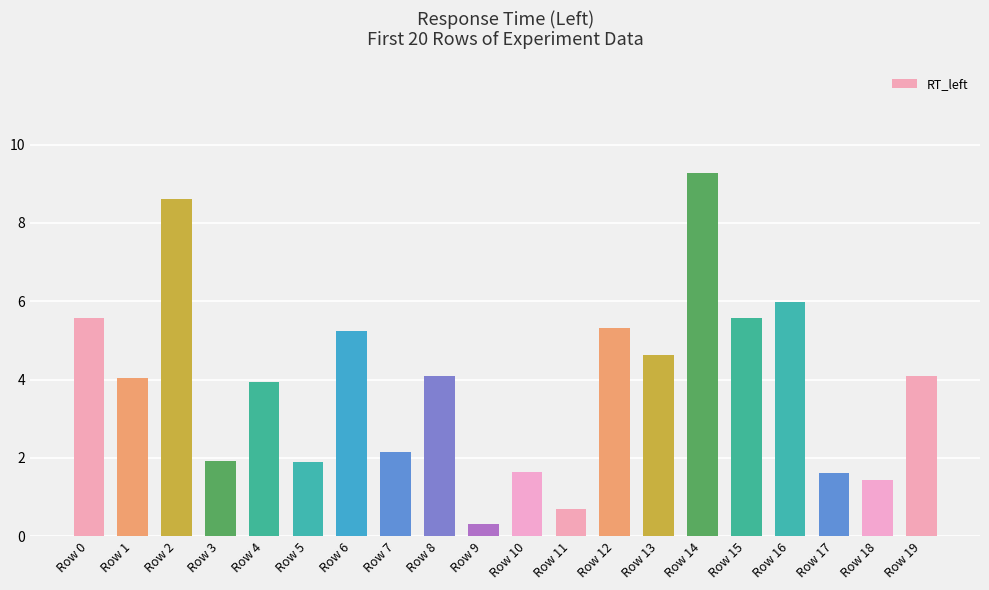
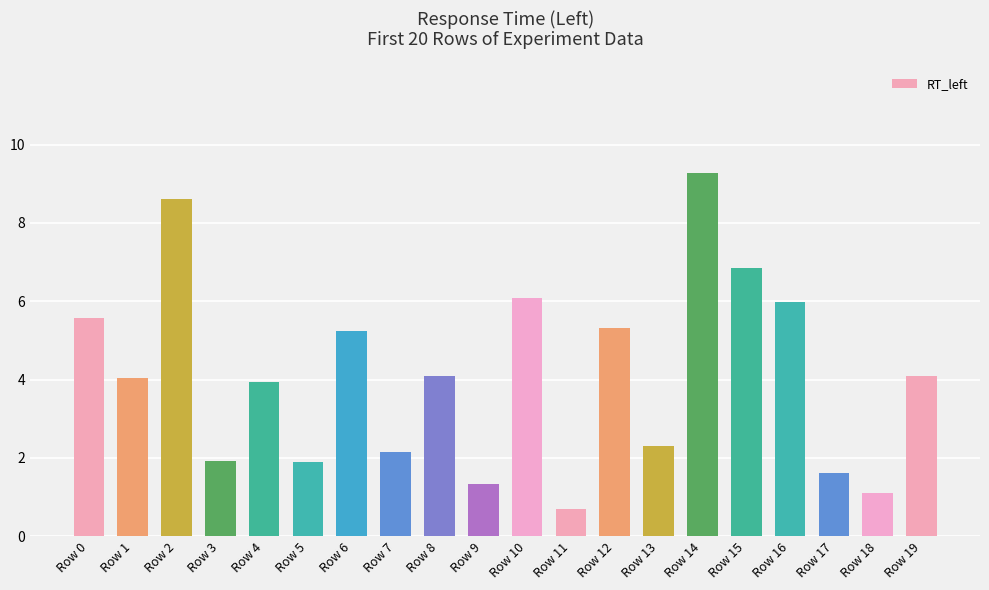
  {
    "Row 0": 5.6,
    "Row 1": 4.0,
    "Row 2": 8.6,
    "Row 3": 1.9,
    "Row 4": 3.9,
    "Row 5": 1.9,
    "Row 6": 5.2,
    "Row 7": 2.1,
    "Row 8": 4.1,
-   "Row 9": 0.3,
-   "Row 10": 1.6,
+   "Row 9": 1.3,
+   "Row 10": 6.1,
    "Row 11": 0.7,
    "Row 12": 5.3,
-   "Row 13": 4.6,
+   "Row 13": 2.3,
    "Row 14": 9.3,
-   "Row 15": 5.6,
+   "Row 15": 6.9,
    "Row 16": 6.0,
    "Row 17": 1.6,
-   "Row 18": 1.4,
+   "Row 18": 1.1,
    "Row 19": 4.1
  }
